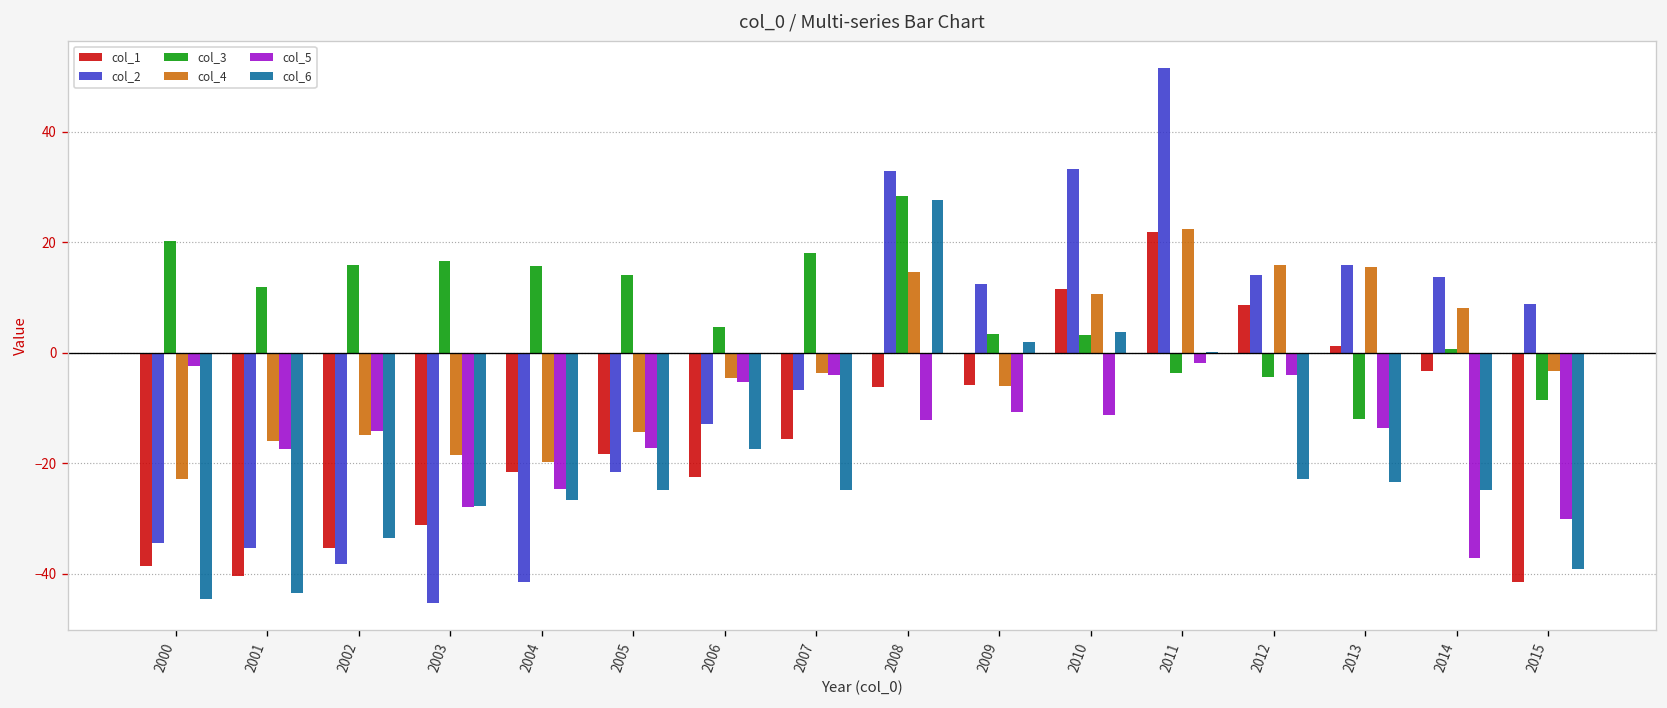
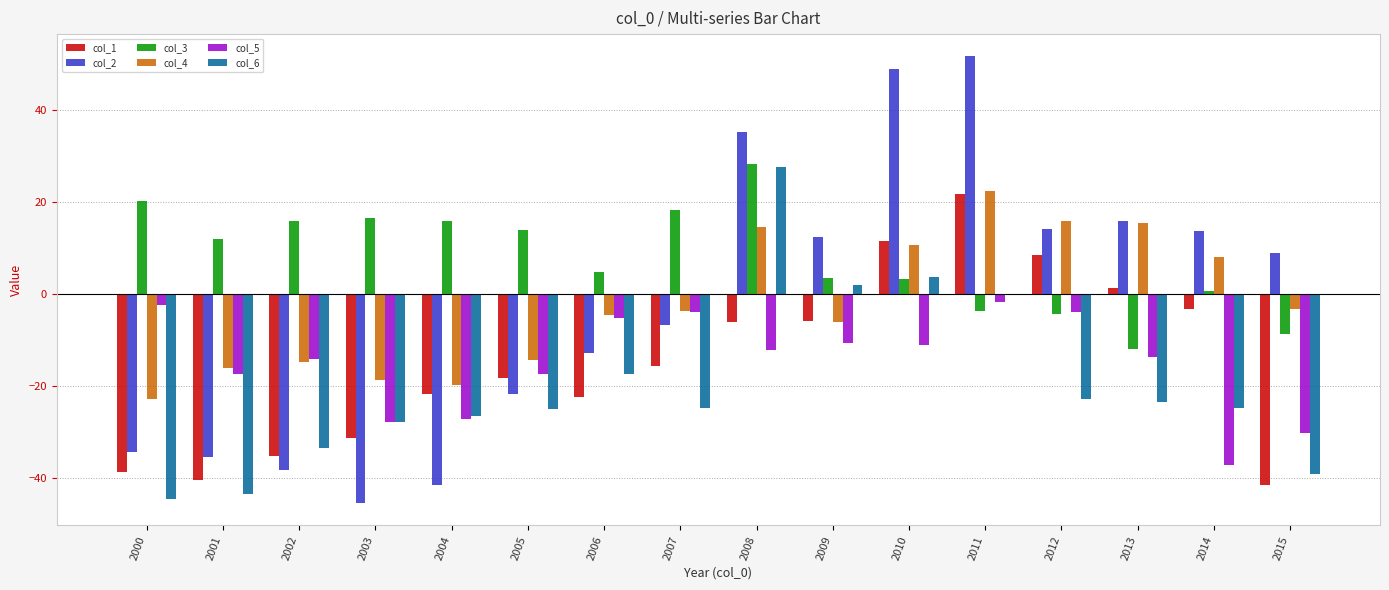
  {
    "col_1": {
      "2000": -39,
      "2001": -40,
      "2002": -35,
      "2003": -31,
      "2004": -22,
      "2005": -18,
      "2006": -22,
      "2007": -16,
      "2008": -6,
      "2009": -6,
      "2010": 11,
      "2011": 22,
      "2012": 9,
      "2013": 1,
      "2014": -3,
      "2015": -41
    },
    "col_2": {
      "2000": -34,
      "2001": -35,
      "2002": -38,
      "2003": -45,
      "2004": -41,
      "2005": -22,
      "2006": -13,
      "2007": -7,
-     "2008": 33,
+     "2008": 35,
      "2009": 12,
-     "2010": 33,
+     "2010": 49,
      "2011": 52,
      "2012": 14,
      "2013": 16,
      "2014": 14,
      "2015": 9
    },
    "col_3": {
      "2000": 20,
      "2001": 12,
      "2002": 16,
      "2003": 17,
      "2004": 16,
      "2005": 14,
      "2006": 5,
      "2007": 18,
      "2008": 28,
      "2009": 3,
      "2010": 3,
      "2011": -4,
      "2012": -4,
      "2013": -12,
      "2014": 1,
      "2015": -9
    },
    "col_4": {
      "2000": -23,
      "2001": -16,
      "2002": -15,
      "2003": -19,
      "2004": -20,
      "2005": -14,
      "2006": -4,
      "2007": -4,
      "2008": 15,
      "2009": -6,
      "2010": 11,
      "2011": 22,
      "2012": 16,
      "2013": 15,
      "2014": 8,
      "2015": -3
    },
    "col_5": {
      "2000": -2,
      "2001": -17,
      "2002": -14,
      "2003": -28,
-     "2004": -25,
+     "2004": -27,
      "2005": -17,
      "2006": -5,
      "2007": -4,
      "2008": -12,
      "2009": -11,
      "2010": -11,
      "2011": -2,
      "2012": -4,
      "2013": -14,
      "2014": -37,
      "2015": -30
    },
    "col_6": {
      "2000": -45,
      "2001": -43,
      "2002": -34,
      "2003": -28,
      "2004": -27,
      "2005": -25,
      "2006": -17,
      "2007": -25,
      "2008": 28,
      "2009": 2,
      "2010": 4,
      "2012": -23,
      "2013": -23,
      "2014": -25,
      "2015": -39
    }
  }
